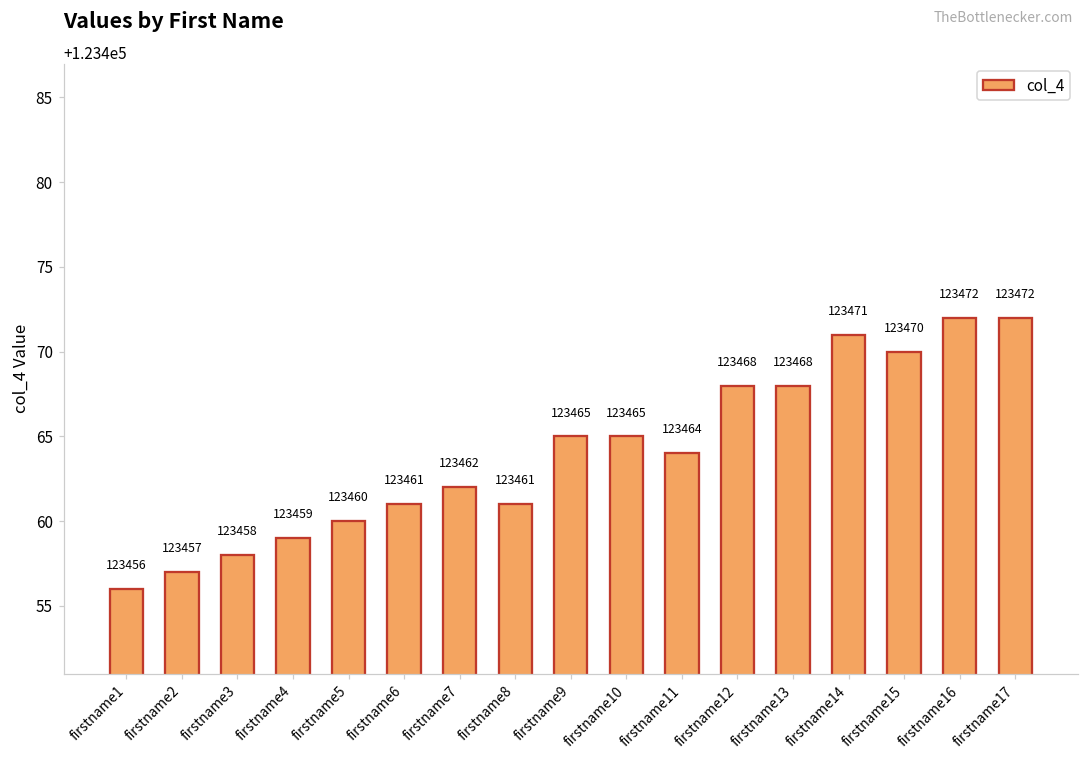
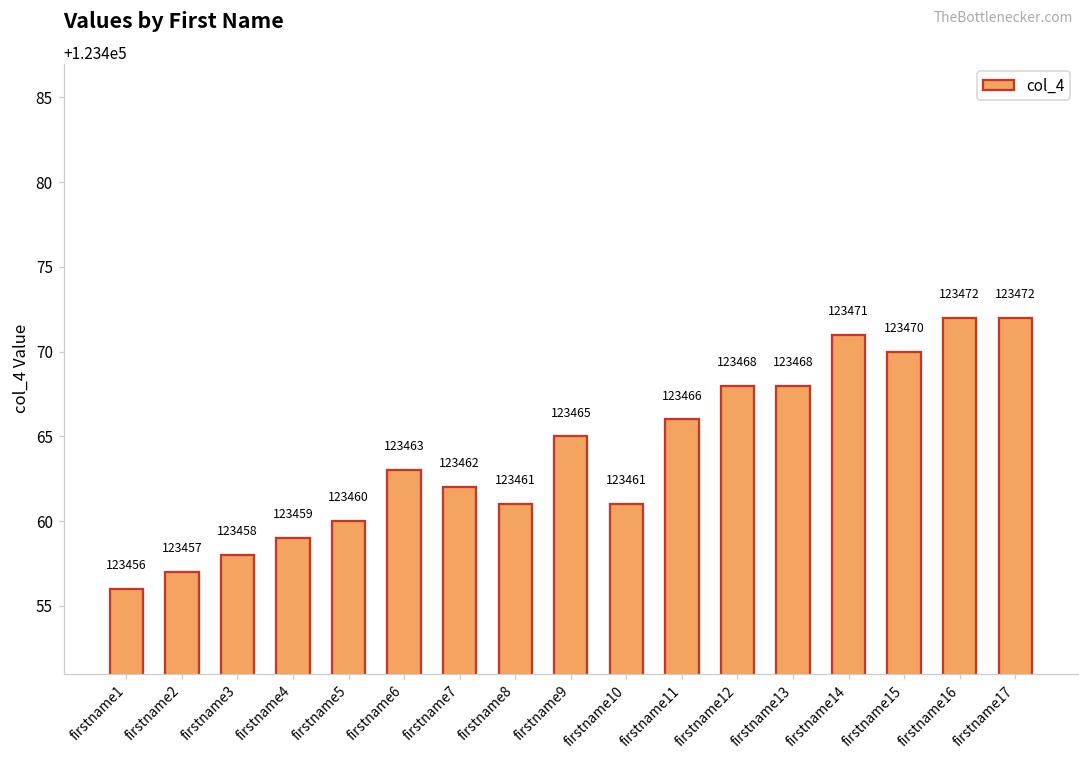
  {
    "firstname1": 123456,
    "firstname2": 123457,
    "firstname3": 123458,
    "firstname4": 123459,
    "firstname5": 123460,
-   "firstname6": 123461,
+   "firstname6": 123463,
    "firstname7": 123462,
    "firstname8": 123461,
    "firstname9": 123465,
-   "firstname10": 123465,
-   "firstname11": 123464,
+   "firstname10": 123461,
+   "firstname11": 123466,
    "firstname12": 123468,
    "firstname13": 123468,
    "firstname14": 123471,
    "firstname15": 123470,
    "firstname16": 123472,
    "firstname17": 123472
  }
